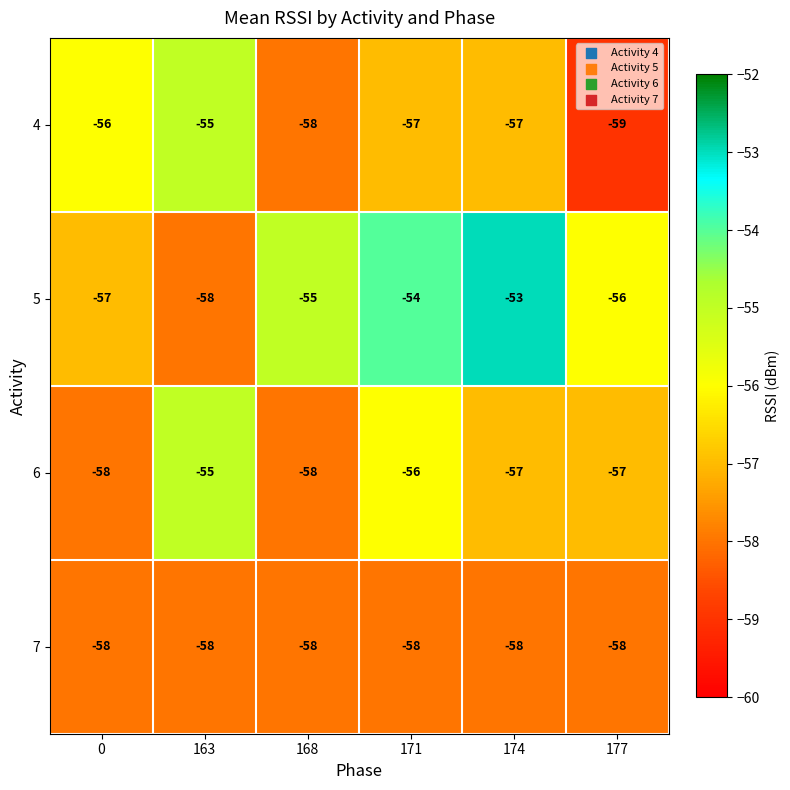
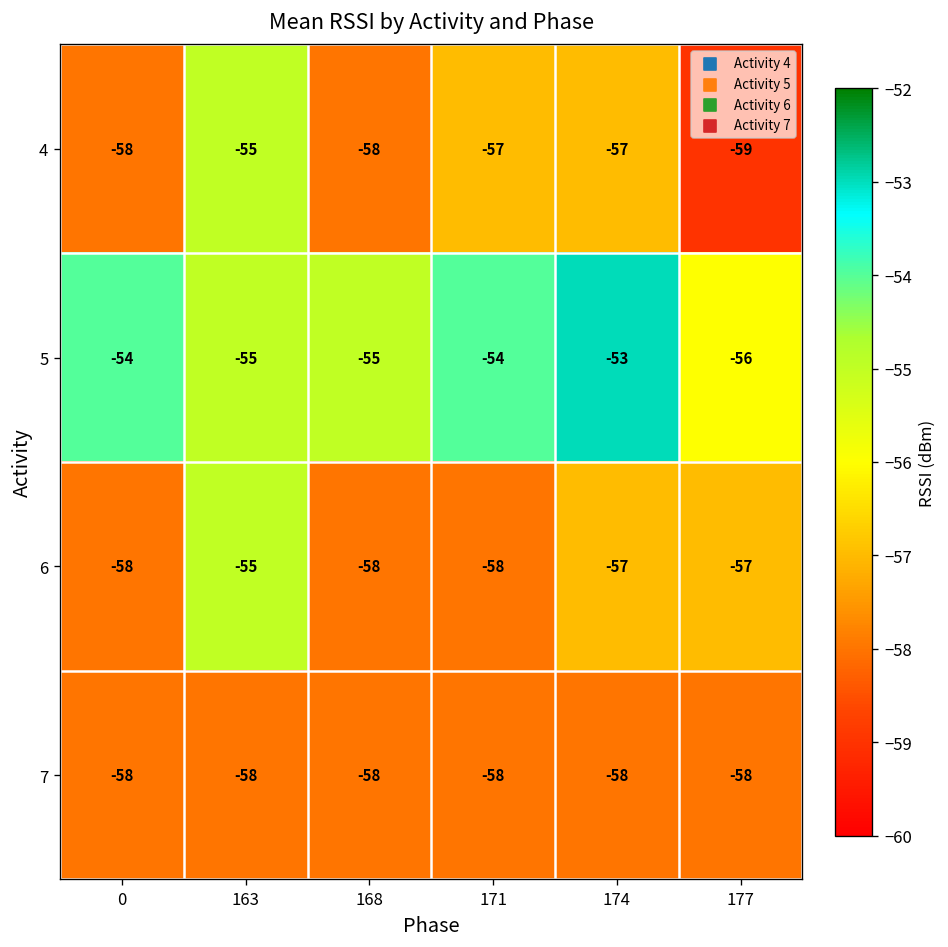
  {
    "4": {
-     "0": -56,
+     "0": -58,
      "163": -55,
      "168": -58,
      "171": -57,
      "174": -57,
      "177": -59
    },
    "5": {
-     "0": -57,
-     "163": -58,
+     "0": -54,
+     "163": -55,
      "168": -55,
      "171": -54,
      "174": -53,
      "177": -56
    },
    "6": {
      "0": -58,
      "163": -55,
      "168": -58,
-     "171": -56,
+     "171": -58,
      "174": -57,
      "177": -57
    },
    "7": {
      "0": -58,
      "163": -58,
      "168": -58,
      "171": -58,
      "174": -58,
      "177": -58
    }
  }
